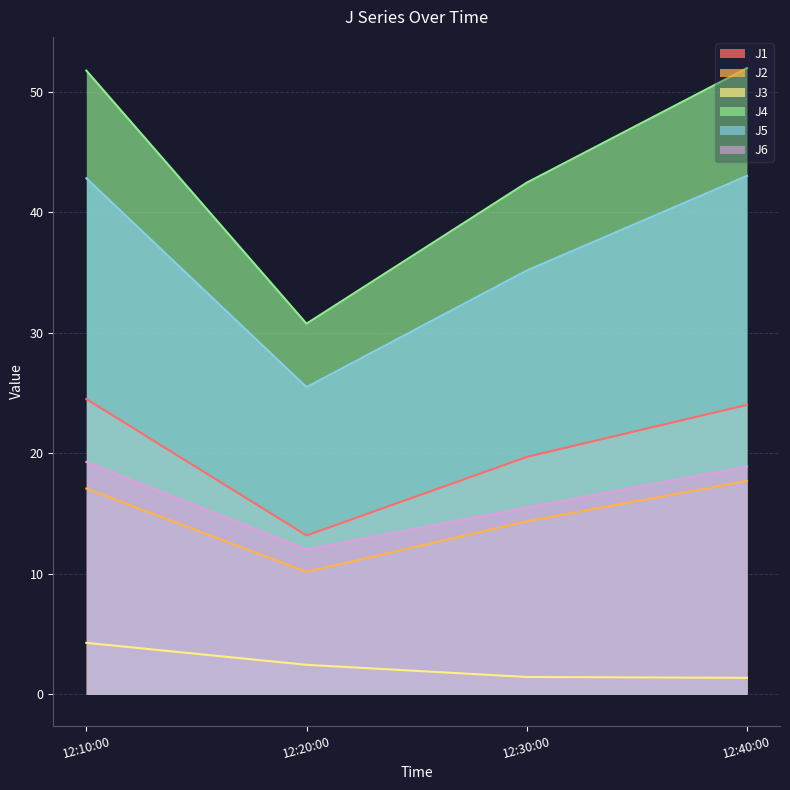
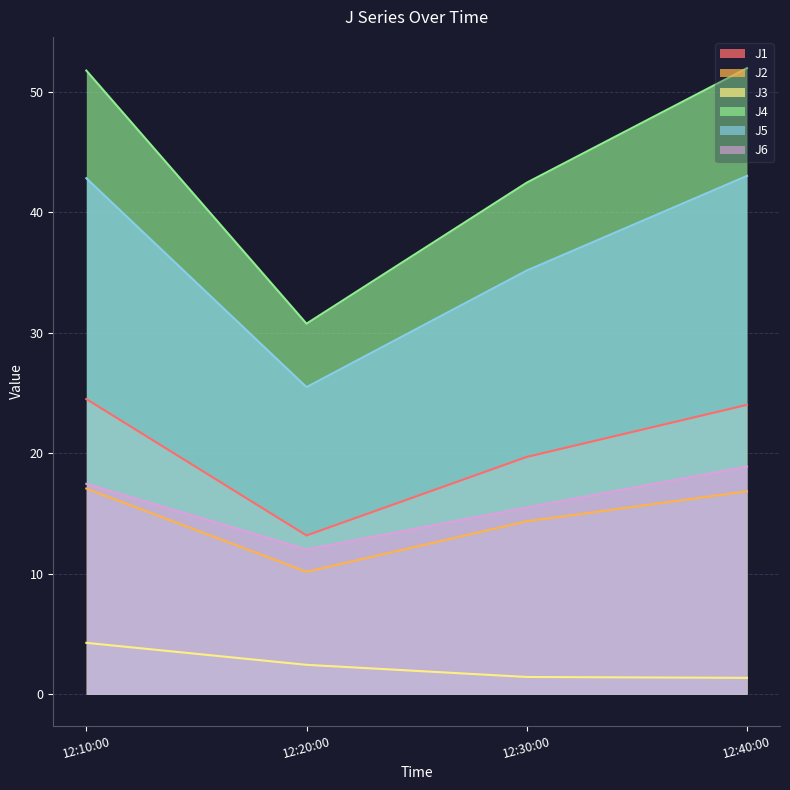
  {
    "J1": {
      "12:10:00": 24.5,
      "12:20:00": 13.2,
      "12:30:00": 19.7,
      "12:40:00": 24.0
    },
    "J2": {
      "12:10:00": 17.1,
      "12:20:00": 10.2,
      "12:30:00": 14.4,
-     "12:40:00": 17.7
+     "12:40:00": 16.8
    },
    "J3": {
      "12:10:00": 4.3,
      "12:20:00": 2.4,
      "12:30:00": 1.4,
      "12:40:00": 1.4
    },
    "J4": {
      "12:10:00": 51.8,
      "12:20:00": 30.8,
      "12:30:00": 42.5
    },
    "J5": {
      "12:10:00": 42.8,
      "12:20:00": 25.5,
      "12:30:00": 35.2,
      "12:40:00": 43.0
    },
    "J6": {
-     "12:10:00": 19.3,
+     "12:10:00": 17.5,
      "12:20:00": 12.0,
      "12:30:00": 15.5,
      "12:40:00": 18.9
    }
  }
